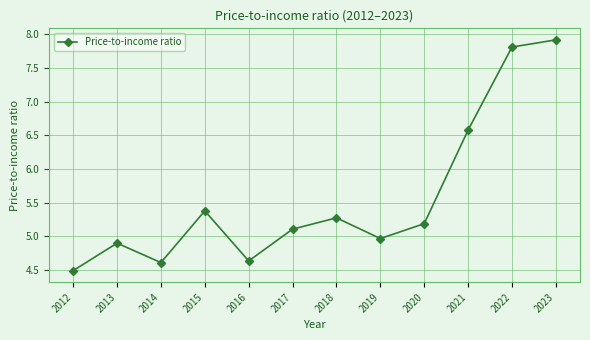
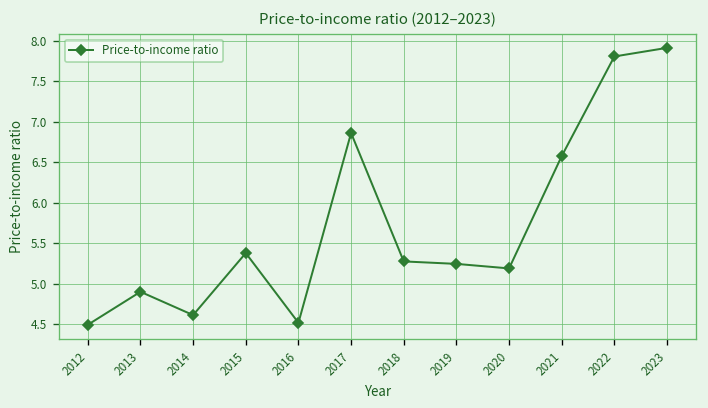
  {
    "2012": 4.5,
    "2013": 4.9,
    "2014": 4.6,
    "2015": 5.4,
-   "2016": 4.6,
-   "2017": 5.1,
+   "2016": 4.5,
+   "2017": 6.9,
    "2018": 5.3,
-   "2019": 5.0,
+   "2019": 5.2,
    "2020": 5.2,
    "2021": 6.6,
    "2022": 7.8,
    "2023": 7.9
  }
